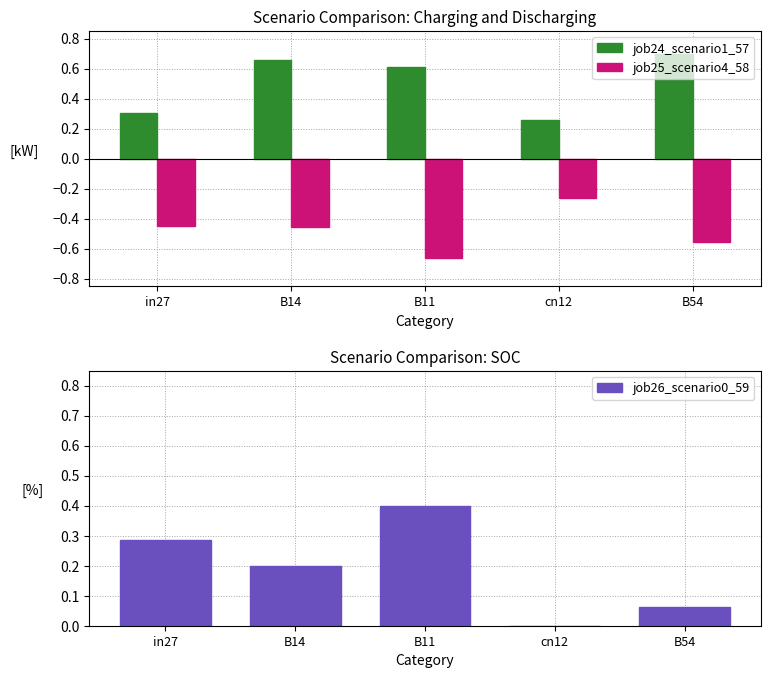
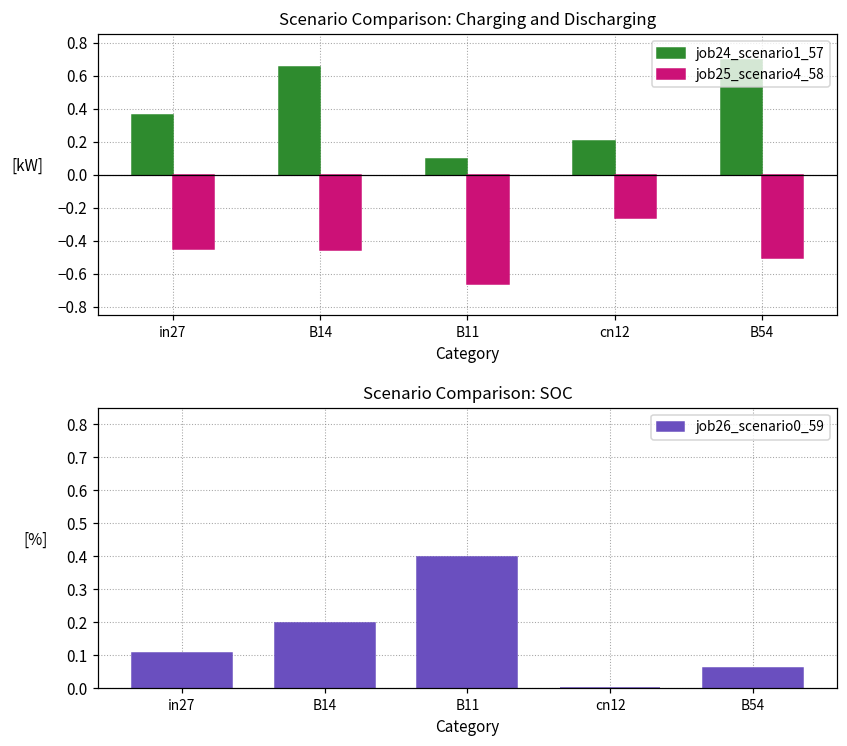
  {
    "Scenario Comparison: Charging and Discharging": {
      "job24_scenario1_57": {
-       "in27": 0.30,
+       "in27": 0.36,
        "B14": 0.65,
-       "B11": 0.61,
-       "cn12": 0.26
+       "B11": 0.10,
+       "cn12": 0.20
      },
      "job25_scenario4_58": {
        "in27": -0.45,
        "B14": -0.46,
        "B11": -0.66,
        "cn12": -0.26,
-       "B54": -0.56
+       "B54": -0.50
      }
    },
    "Scenario Comparison: SOC": {
-     "in27": 0.29,
+     "in27": 0.11,
      "B14": 0.20,
      "B11": 0.40,
      "cn12": 0.00,
      "B54": 0.06
    }
  }
